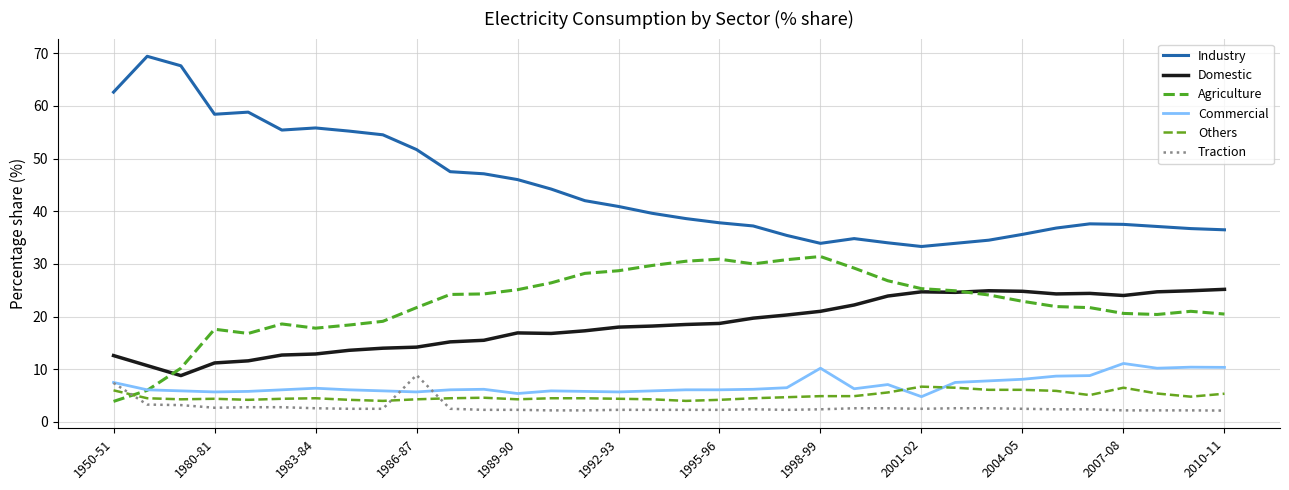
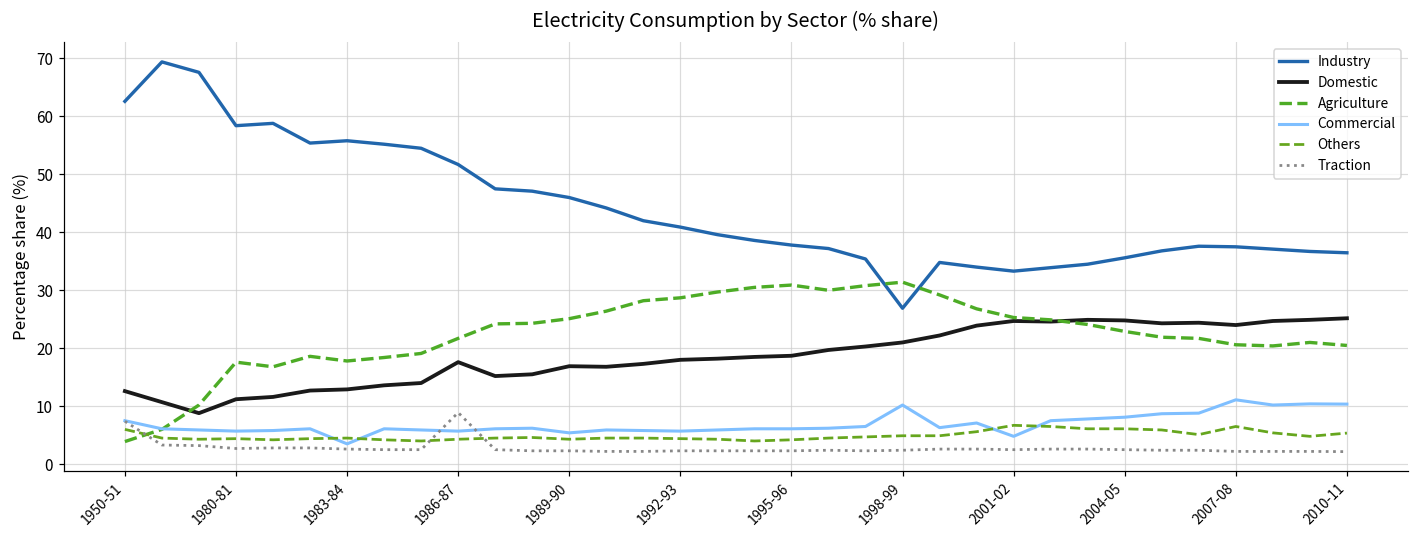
  {
    "Industry": {
      "1950-51": 63,
      "1980-81": 58,
      "1983-84": 56,
      "1986-87": 52,
      "1989-90": 46,
      "1992-93": 41,
      "1995-96": 38,
-     "1998-99": 34,
+     "1998-99": 27,
      "2001-02": 33,
      "2004-05": 36,
      "2007-08": 38,
      "2010-11": 36
    },
    "Domestic": {
      "1950-51": 13,
      "1980-81": 11,
      "1983-84": 13,
-     "1986-87": 14,
+     "1986-87": 18,
      "1989-90": 17,
      "1992-93": 18,
      "1995-96": 19,
      "1998-99": 21,
      "2001-02": 25,
      "2004-05": 25,
      "2007-08": 24,
      "2010-11": 25
    },
    "Commercial": {
      "1980-81": 6,
-     "1983-84": 6,
+     "1983-84": 4,
      "1986-87": 6,
      "1989-90": 5,
      "1992-93": 6,
      "1995-96": 6,
      "1998-99": 10,
      "2001-02": 5,
      "2004-05": 8,
      "2007-08": 11,
      "2010-11": 10
    },
    "Traction": {
      "1980-81": 3,
      "1983-84": 3,
      "1986-87": 9,
      "1989-90": 2,
      "1992-93": 2,
      "1995-96": 2,
      "1998-99": 2,
      "2001-02": 3,
      "2004-05": 3,
      "2007-08": 2,
      "2010-11": 2
    }
  }
